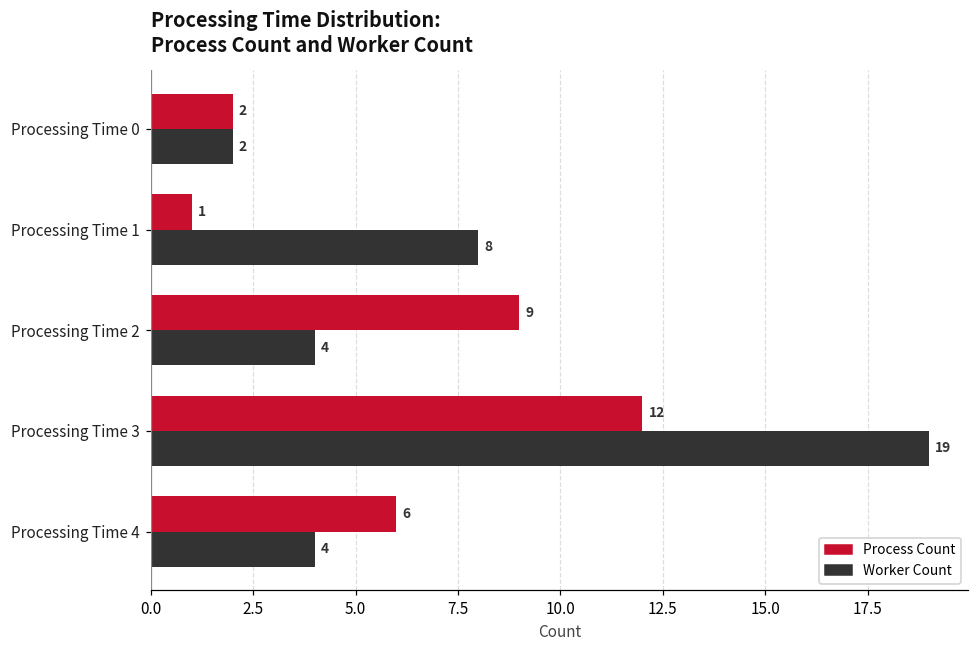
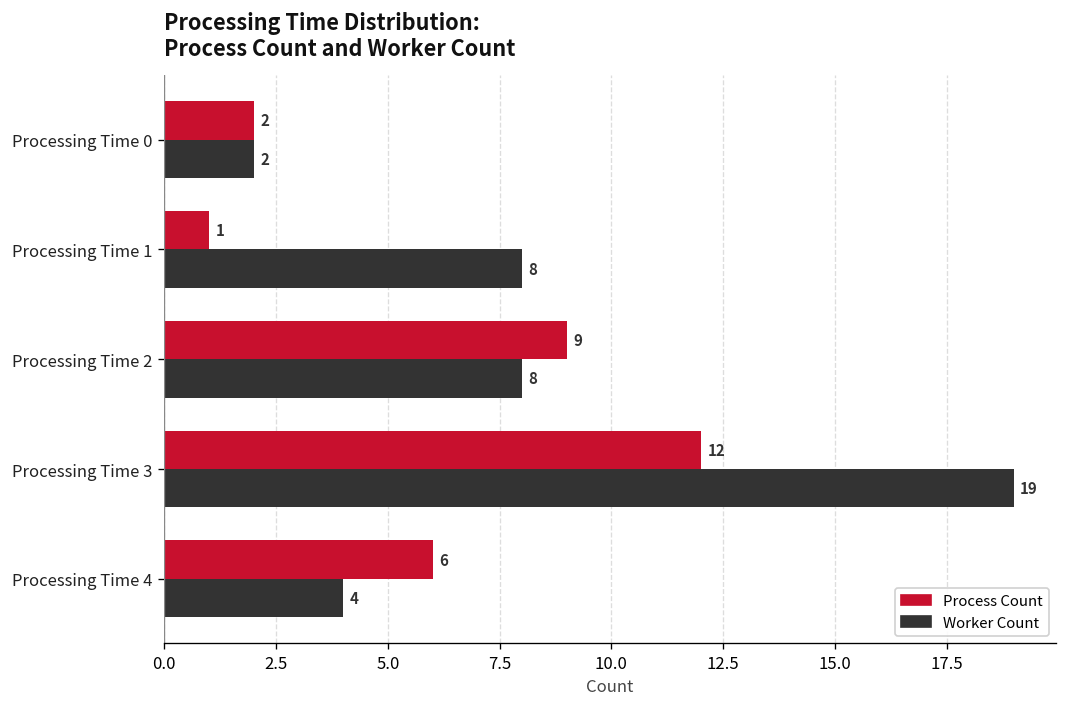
  {
    "Process Count": {
      "Processing Time 0": 2,
      "Processing Time 1": 1,
      "Processing Time 2": 9,
      "Processing Time 3": 12,
      "Processing Time 4": 6
    },
    "Worker Count": {
      "Processing Time 0": 2,
      "Processing Time 1": 8,
-     "Processing Time 2": 4,
+     "Processing Time 2": 8,
      "Processing Time 3": 19,
      "Processing Time 4": 4
    }
  }
